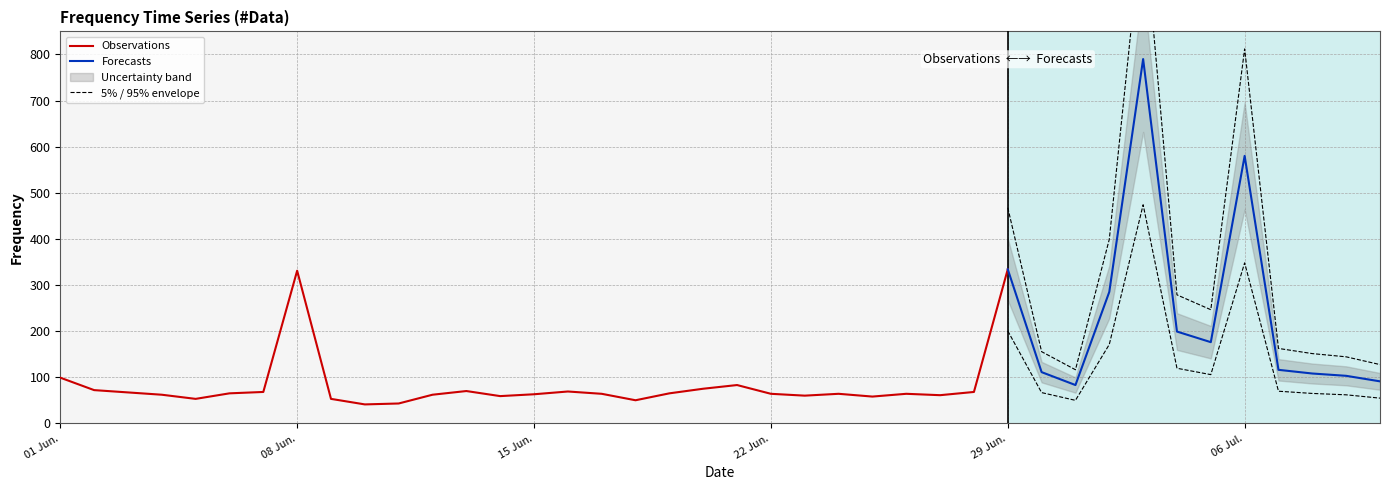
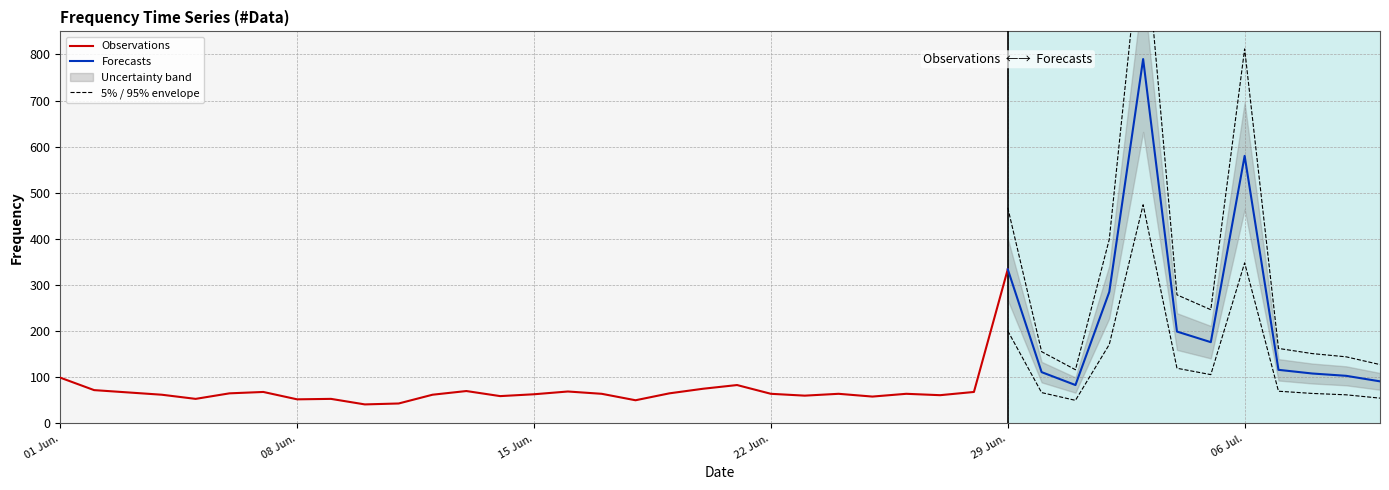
  {
    "Observations": {
      "01 Jun.": 100,
-     "08 Jun.": 330,
+     "08 Jun.": 50,
      "15 Jun.": 60,
      "22 Jun.": 60
    },
    "Forecasts": {
      "06 Jul.": 580
    }
  }
